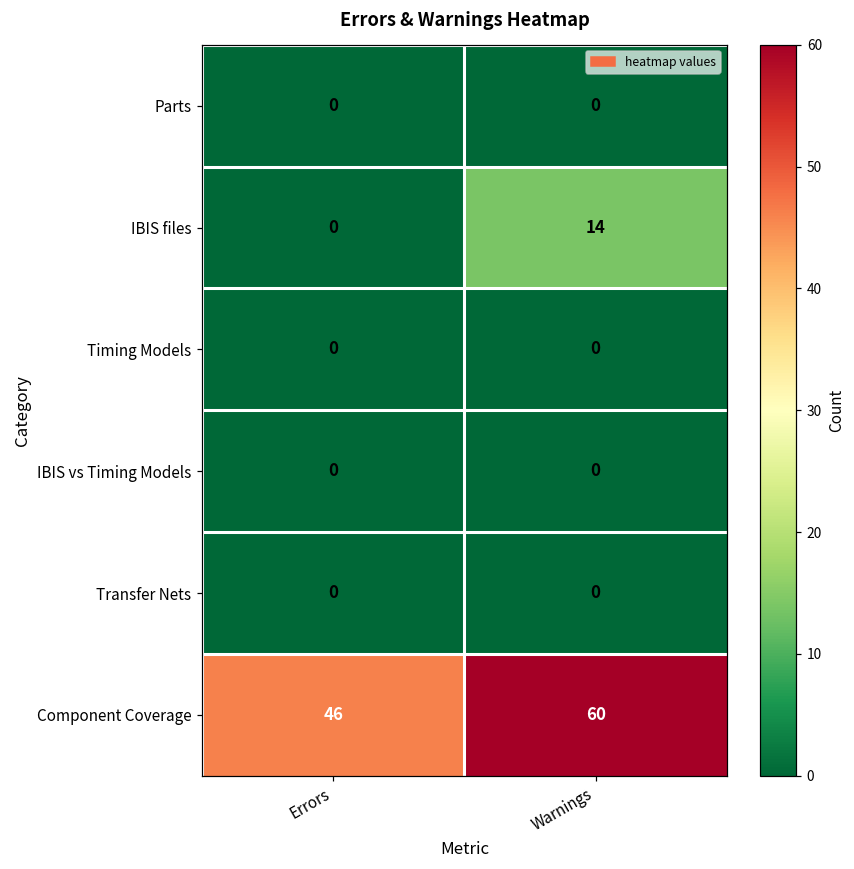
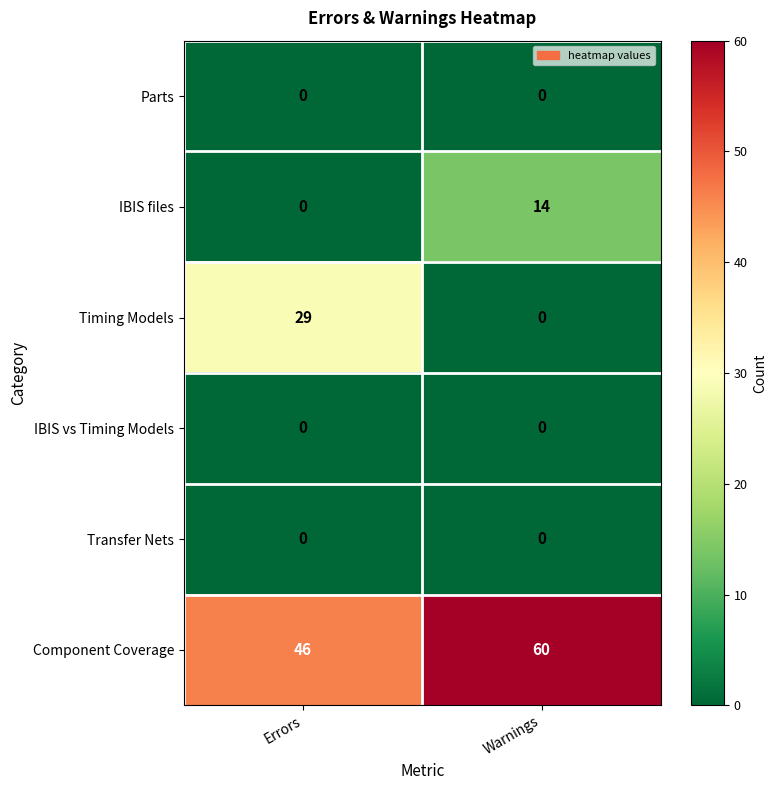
  {
    "Parts": {
      "Errors": 0,
      "Warnings": 0
    },
    "IBIS files": {
      "Errors": 0,
      "Warnings": 14
    },
    "Timing Models": {
-     "Errors": 0,
+     "Errors": 29,
      "Warnings": 0
    },
    "IBIS vs Timing Models": {
      "Errors": 0,
      "Warnings": 0
    },
    "Transfer Nets": {
      "Errors": 0,
      "Warnings": 0
    },
    "Component Coverage": {
      "Errors": 46,
      "Warnings": 60
    }
  }
